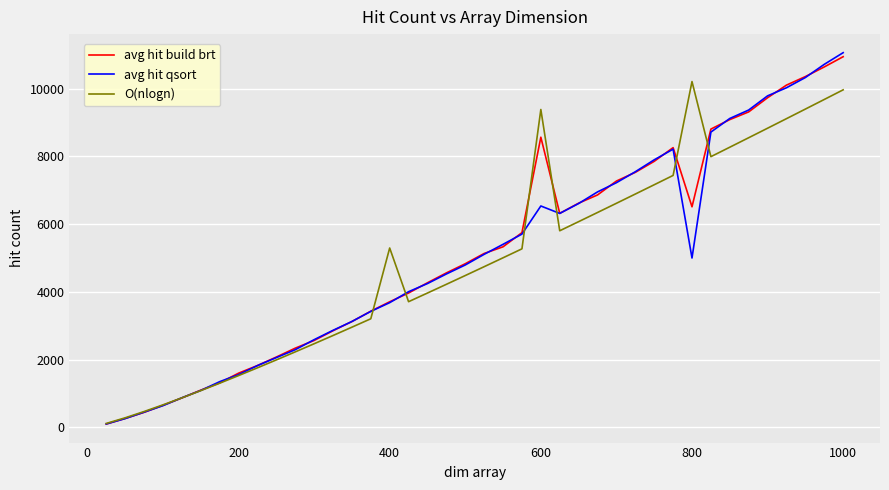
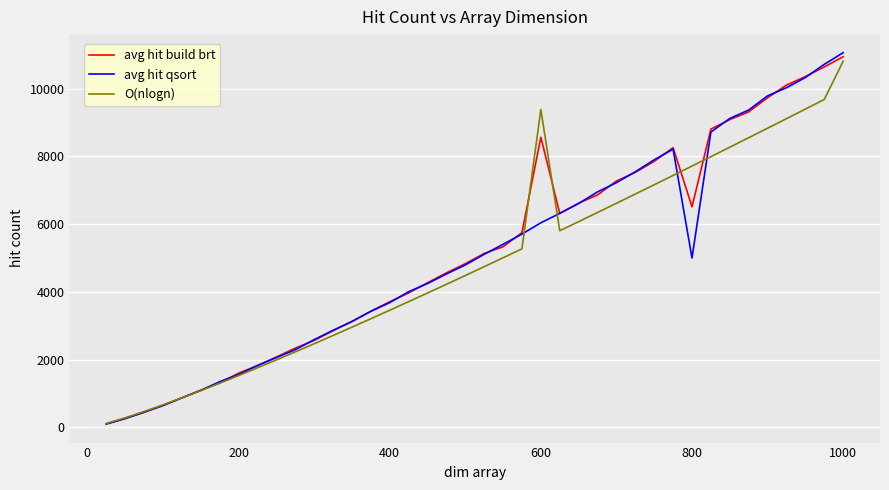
  {
    "avg hit build brt": {
      "600": 8600,
      "800": 6500,
      "1000": 10900
    },
    "avg hit qsort": {
-     "600": 6500,
+     "600": 6000,
      "800": 5000,
      "1000": 11100
    },
    "O(nlogn)": {
-     "400": 5300,
+     "400": 3500,
      "600": 9400,
-     "800": 10200,
-     "1000": 10000
+     "800": 7700,
+     "1000": 10800
    }
  }
